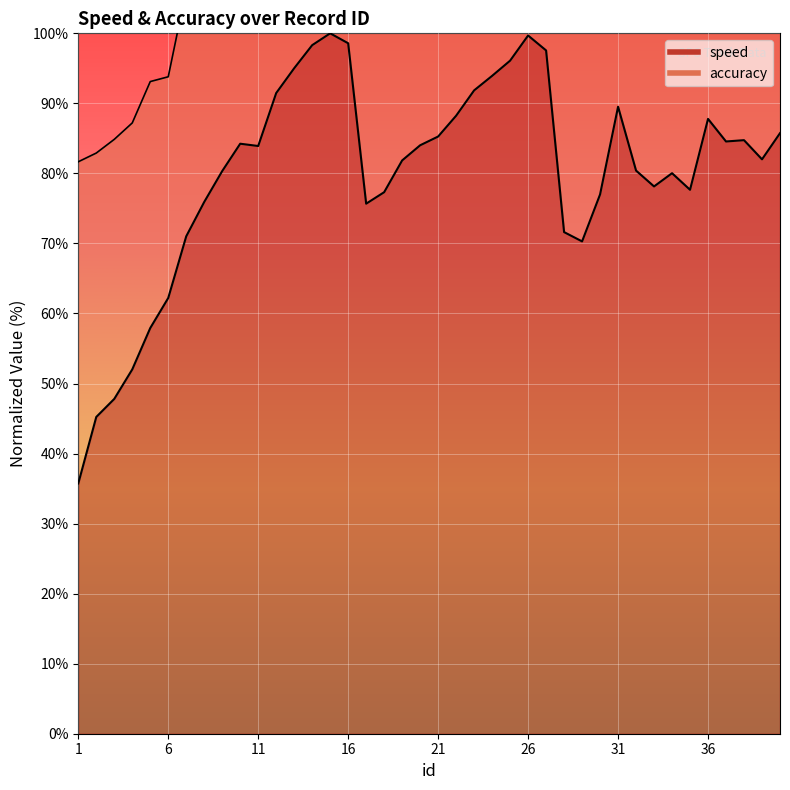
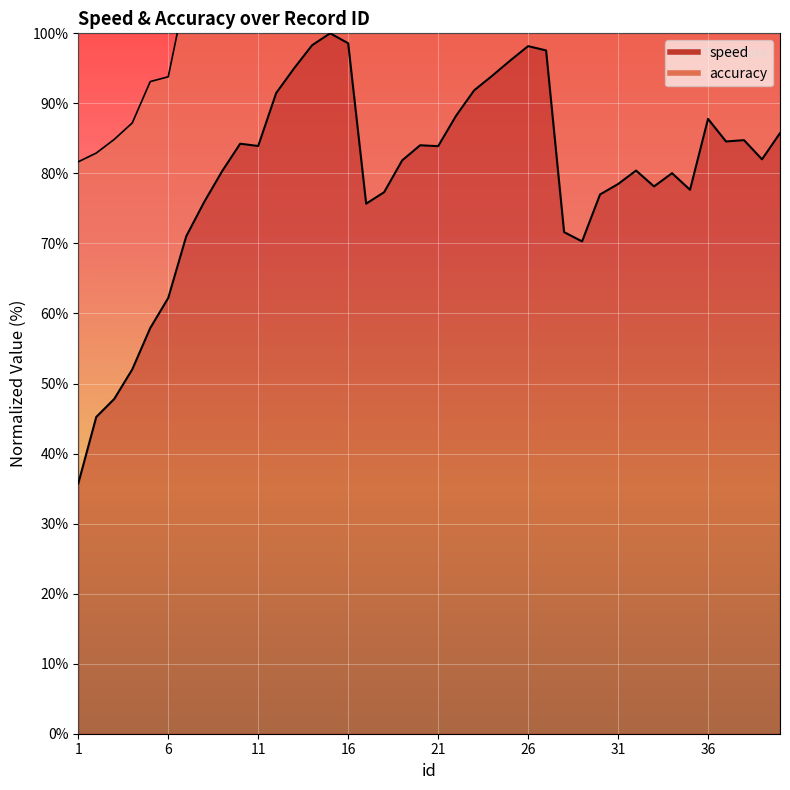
  {
    "speed": {
      "1": "36%",
      "6": "62%",
      "11": "84%",
      "16": "99%",
-     "21": "85%",
-     "26": "100%",
-     "31": "90%",
+     "21": "84%",
+     "26": "98%",
+     "31": "78%",
      "36": "88%"
    },
    "accuracy": {
      "1": "46%",
      "6": "32%"
    }
  }
